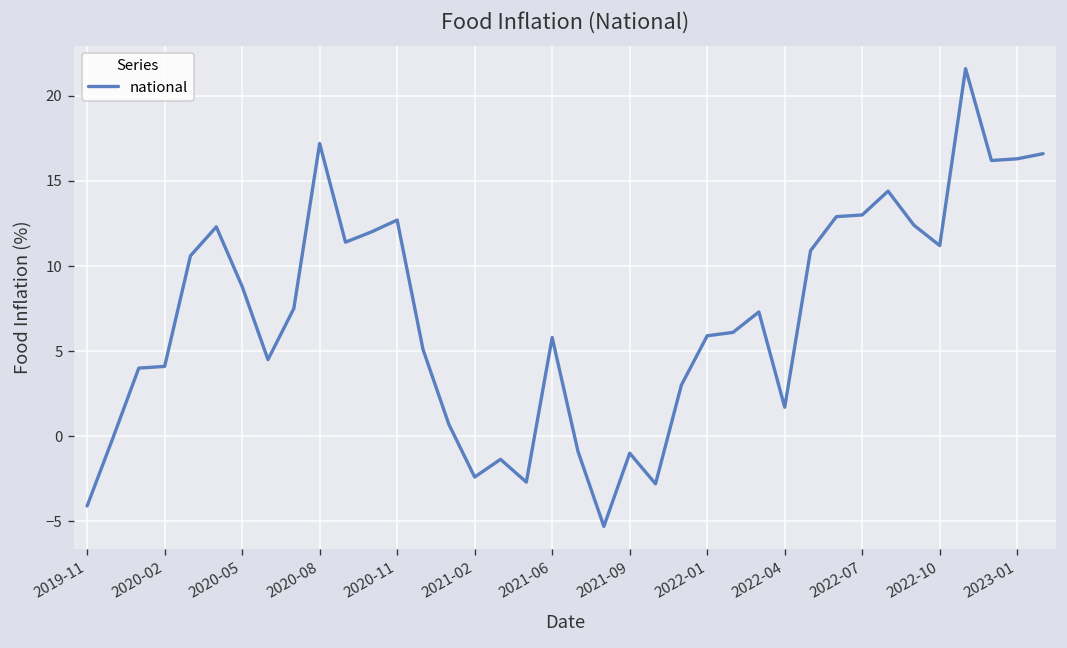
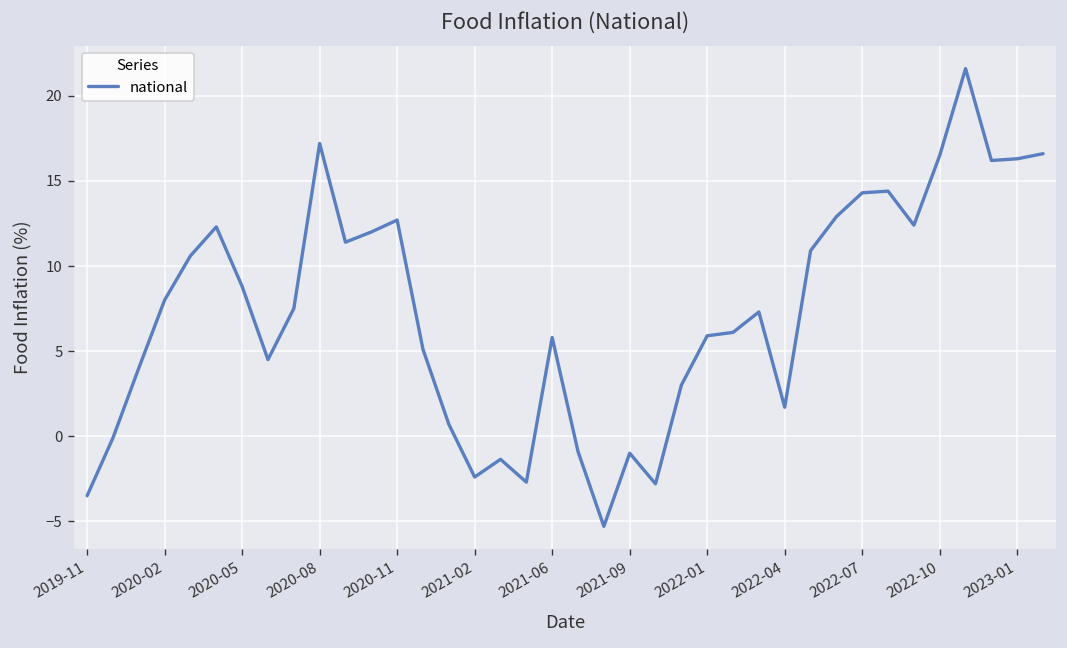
  {
-   "2019-11": -4.1,
-   "2020-02": 4.1,
+   "2019-11": -3.5,
+   "2020-02": 8.0,
    "2020-05": 8.8,
    "2020-08": 17.2,
    "2020-11": 12.7,
    "2021-02": -2.4,
    "2021-06": 5.8,
    "2021-09": -1.0,
    "2022-01": 5.9,
    "2022-04": 1.7,
-   "2022-07": 13.0,
-   "2022-10": 11.2,
+   "2022-07": 14.3,
+   "2022-10": 16.5,
    "2023-01": 16.3
  }
